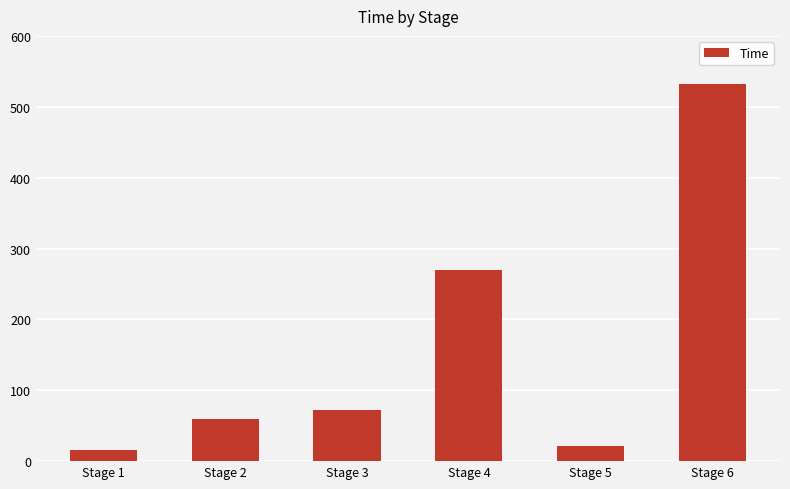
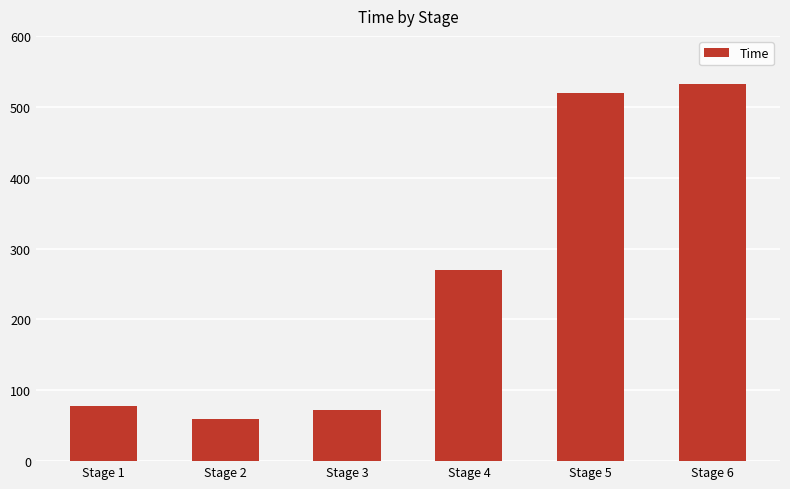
  {
-   "Stage 1": 20,
+   "Stage 1": 80,
    "Stage 2": 60,
    "Stage 3": 70,
    "Stage 4": 270,
-   "Stage 5": 20,
+   "Stage 5": 520,
    "Stage 6": 530
  }
